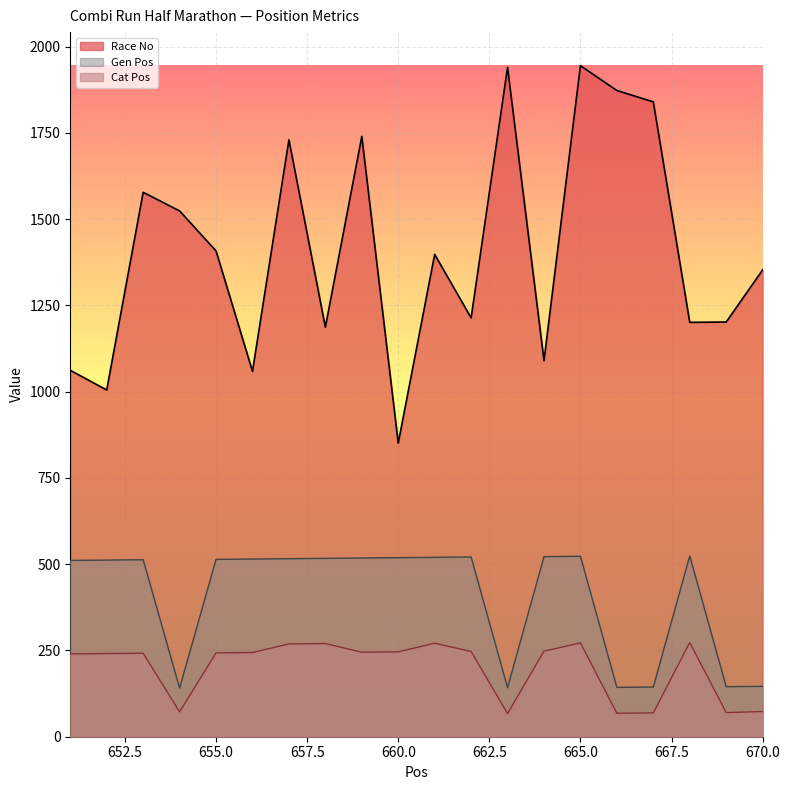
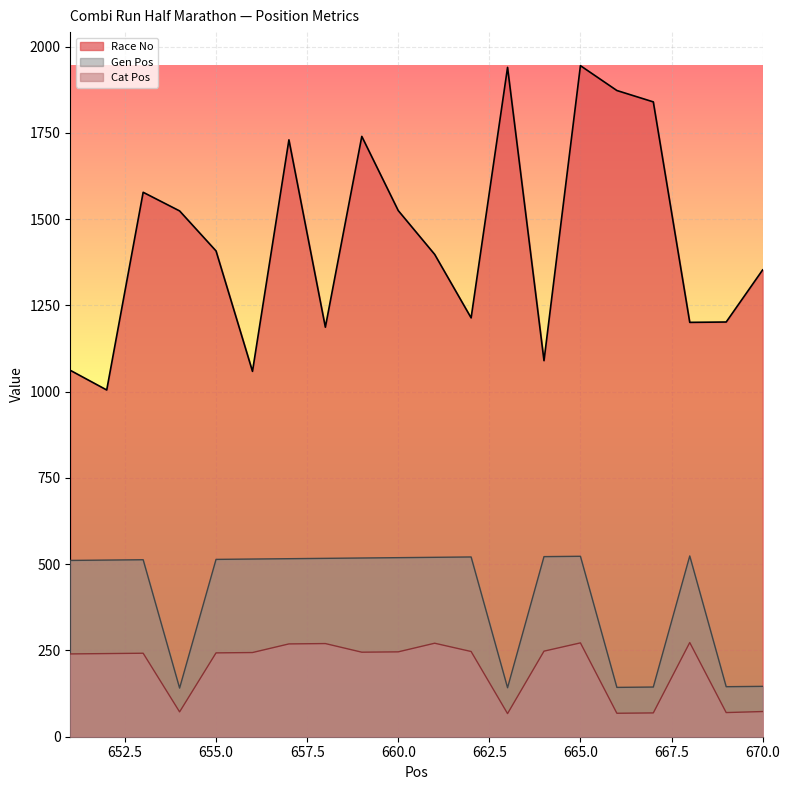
  {
    "Race No": {
      "655.0": 1410,
-     "660.0": 850,
+     "660.0": 1530,
      "665.0": 1950,
      "670.0": 1350
    }
  }
